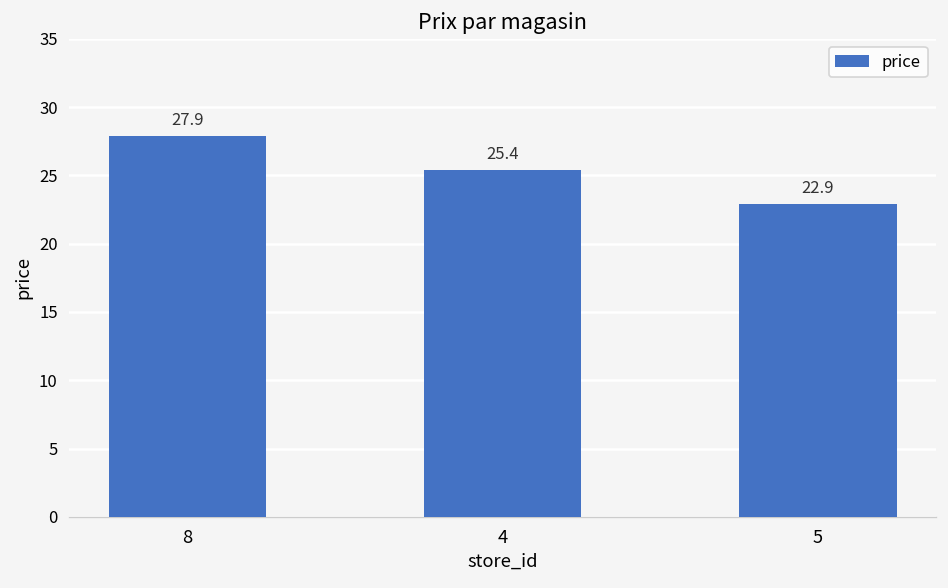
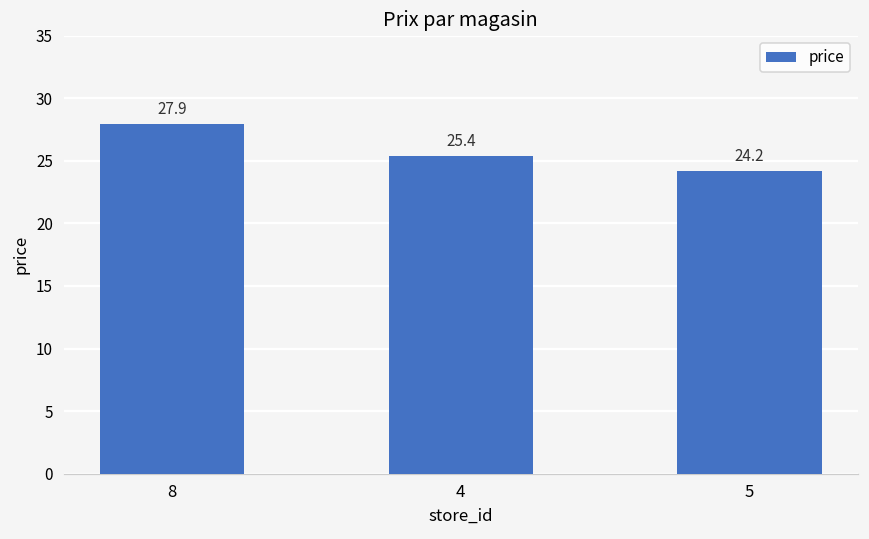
  {
    "8": 27.9,
    "4": 25.4,
-   "5": 22.9
+   "5": 24.2
  }
